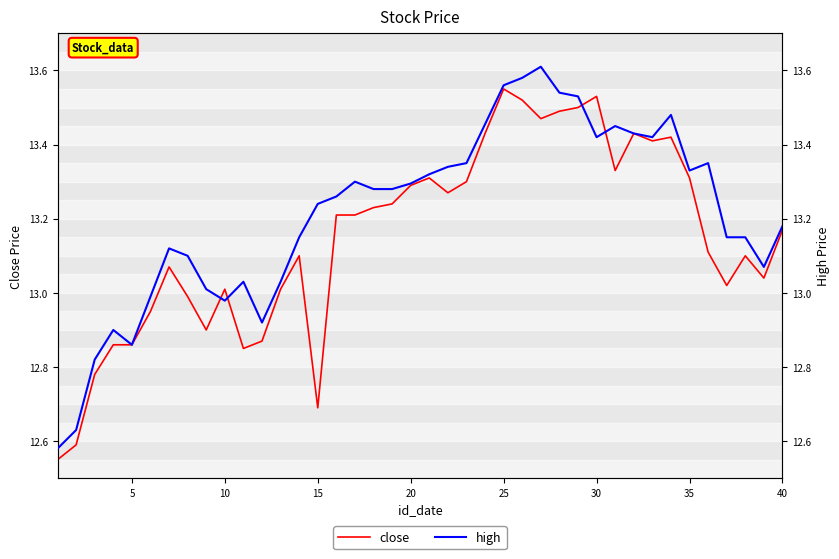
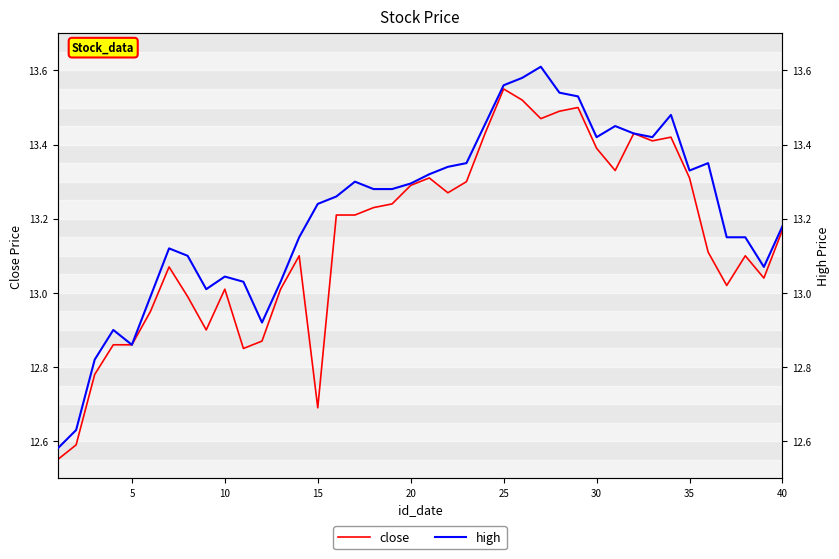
  {
    "close": {
      "5": 12.86,
      "10": 13.01,
      "15": 12.69,
      "20": 13.29,
      "25": 13.55,
-     "30": 13.53,
+     "30": 13.39,
      "35": 13.31,
      "40": 13.17
    },
    "high": {
      "5": 12.86,
-     "10": 12.98,
+     "10": 13.04,
      "15": 13.24,
      "20": 13.30,
      "25": 13.56,
      "30": 13.42,
      "35": 13.33,
      "40": 13.18
    }
  }
